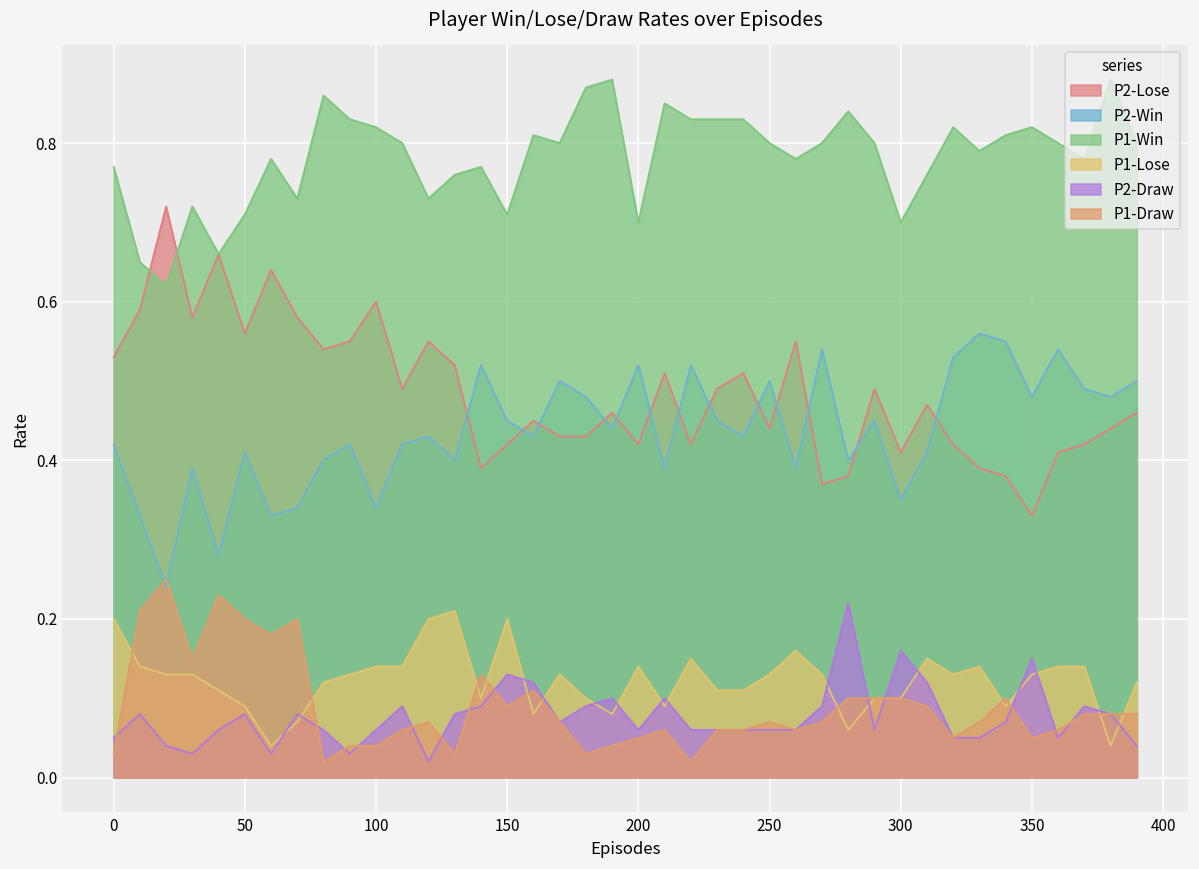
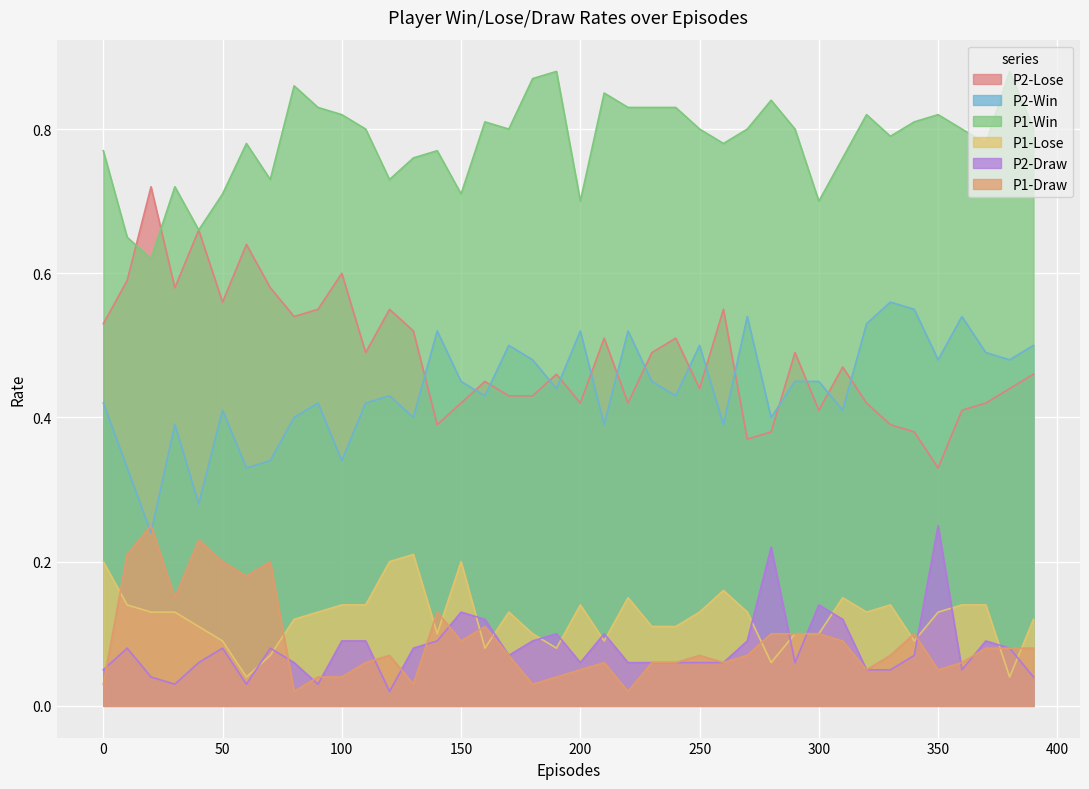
  {
    "P2-Win": {
      "0": 0.42,
      "50": 0.41,
      "100": 0.34,
      "150": 0.45,
      "200": 0.52,
      "250": 0.50,
-     "300": 0.35,
+     "300": 0.45,
      "350": 0.48
    },
    "P1-Win": {
      "0": 0.77,
      "50": 0.71,
      "100": 0.82,
      "150": 0.71,
      "200": 0.70,
      "250": 0.80,
      "300": 0.70,
      "350": 0.82
    },
    "P2-Draw": {
      "0": 0.05,
      "50": 0.08,
-     "100": 0.06,
+     "100": 0.09,
      "150": 0.13,
      "200": 0.06,
      "250": 0.06,
-     "300": 0.16,
-     "350": 0.15
+     "300": 0.14,
+     "350": 0.25
    }
  }
